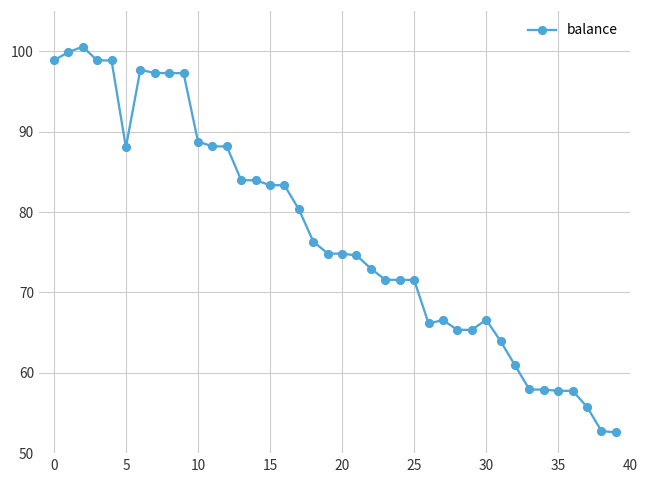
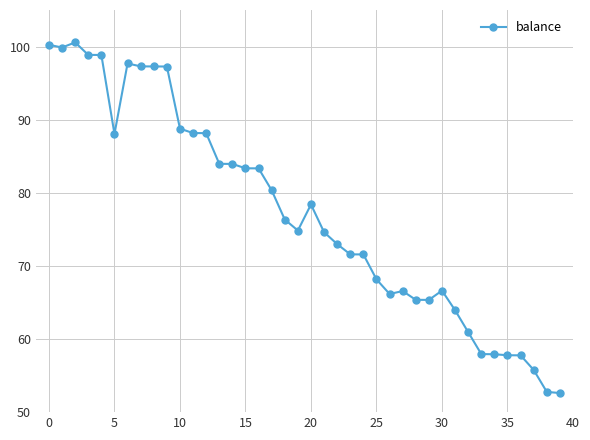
  {
-   "0": 99,
+   "0": 100,
    "5": 88,
    "10": 89,
    "15": 83,
-   "20": 75,
-   "25": 72,
+   "20": 78,
+   "25": 68,
    "30": 67,
    "35": 58
  }
